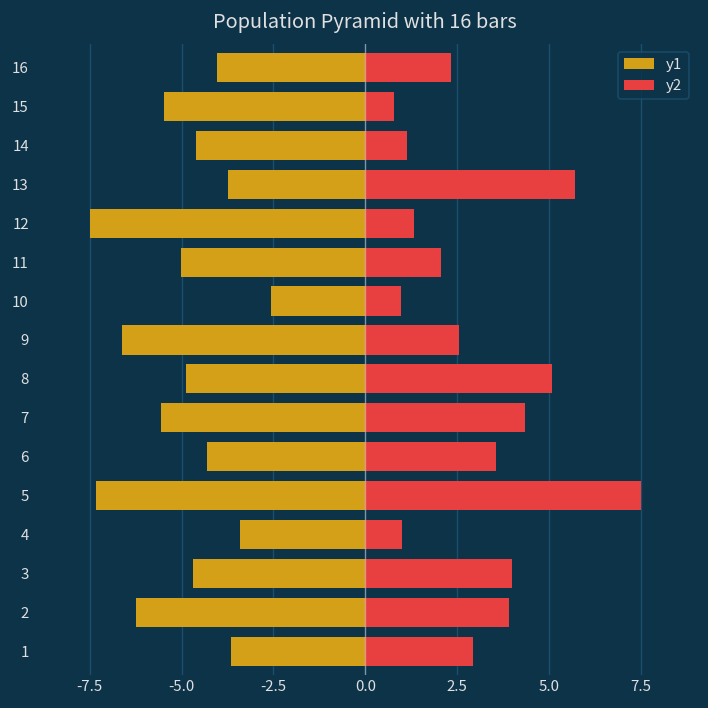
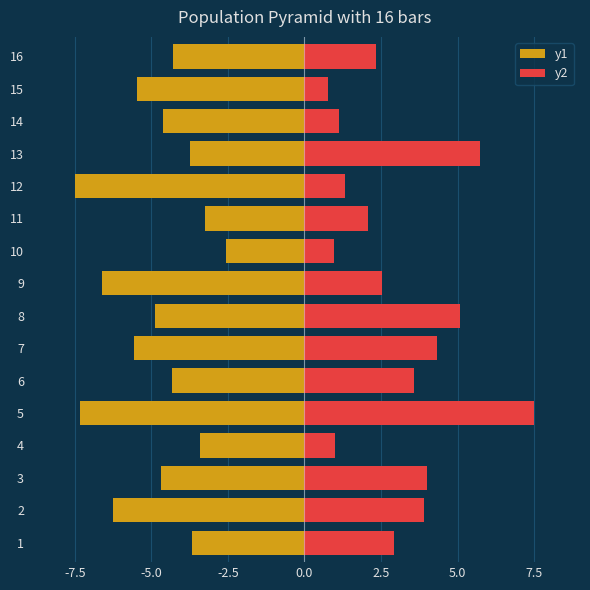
  {
    "y1": {
-     "16": -4.0,
+     "16": -4.3,
      "15": -5.5,
      "14": -4.6,
      "13": -3.7,
      "12": -7.5,
-     "11": -5.0,
+     "11": -3.2,
      "10": -2.6,
      "9": -6.6,
      "8": -4.9,
      "7": -5.6,
      "6": -4.3,
      "5": -7.3,
      "4": -3.4,
      "3": -4.7,
      "2": -6.2,
      "1": -3.7
    },
    "y2": {
      "16": 2.3,
      "15": 0.8,
      "14": 1.1,
      "13": 5.7,
      "12": 1.3,
      "11": 2.1,
      "10": 1.0,
      "9": 2.5,
      "8": 5.1,
      "7": 4.3,
      "6": 3.6,
      "5": 7.5,
      "4": 1.0,
      "3": 4.0,
      "2": 3.9,
      "1": 2.9
    }
  }
